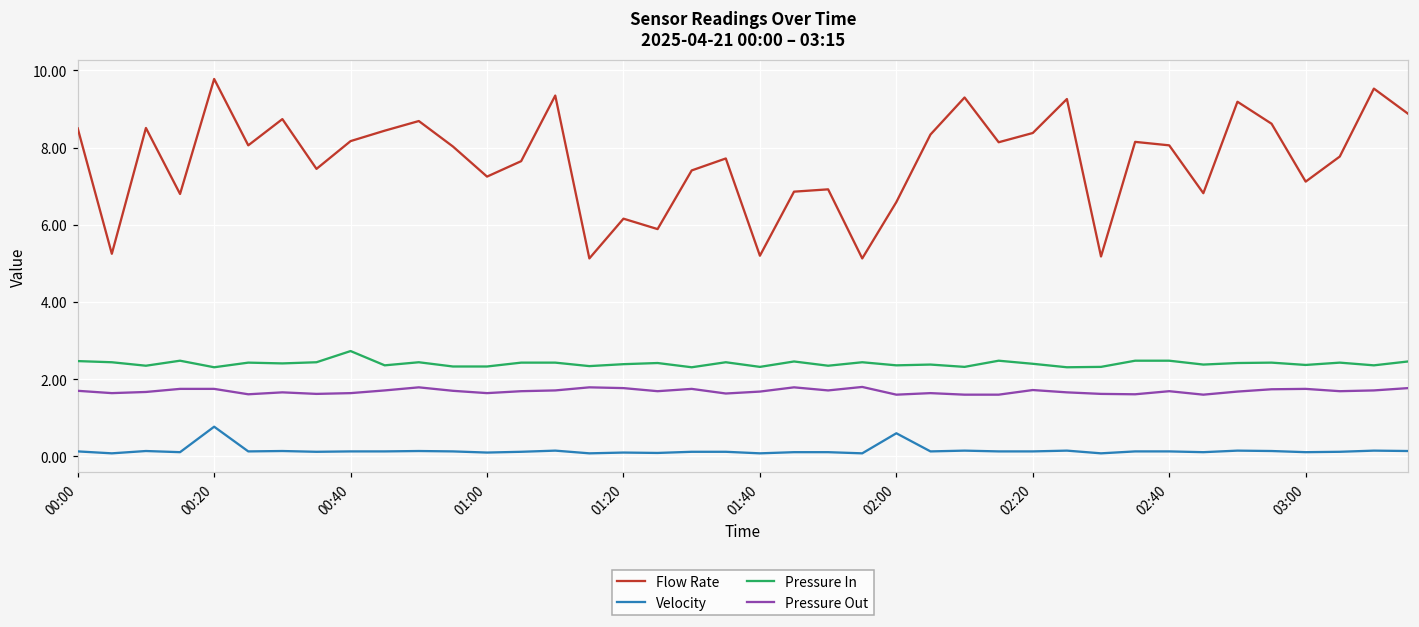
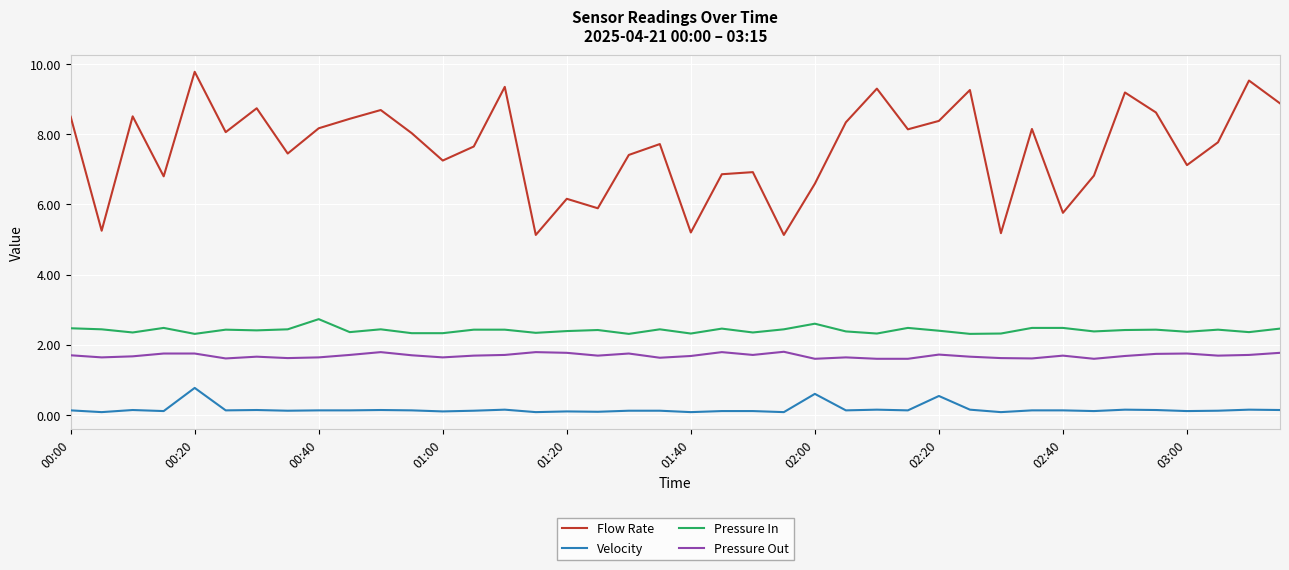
  {
    "Flow Rate": {
      "00:00": 8.5,
      "00:20": 9.8,
      "00:40": 8.2,
      "01:00": 7.3,
      "01:20": 6.2,
      "01:40": 5.2,
      "02:00": 6.6,
      "02:20": 8.4,
-     "02:40": 8.1,
+     "02:40": 5.8,
      "03:00": 7.1
    },
    "Velocity": {
      "00:00": 0.1,
      "00:20": 0.8,
      "00:40": 0.1,
      "01:00": 0.1,
      "01:20": 0.1,
      "01:40": 0.1,
      "02:00": 0.6,
-     "02:20": 0.1,
+     "02:20": 0.5,
      "02:40": 0.1,
      "03:00": 0.1
    },
    "Pressure In": {
      "00:00": 2.5,
      "00:20": 2.3,
      "00:40": 2.7,
      "01:00": 2.3,
      "01:20": 2.4,
      "01:40": 2.3,
-     "02:00": 2.4,
+     "02:00": 2.6,
      "02:20": 2.4,
      "02:40": 2.5,
      "03:00": 2.4
    },
    "Pressure Out": {
      "00:00": 1.7,
      "00:20": 1.8,
      "00:40": 1.6,
      "01:00": 1.6,
      "01:20": 1.8,
      "01:40": 1.7,
      "02:00": 1.6,
      "02:20": 1.7,
      "02:40": 1.7,
      "03:00": 1.8
    }
  }
